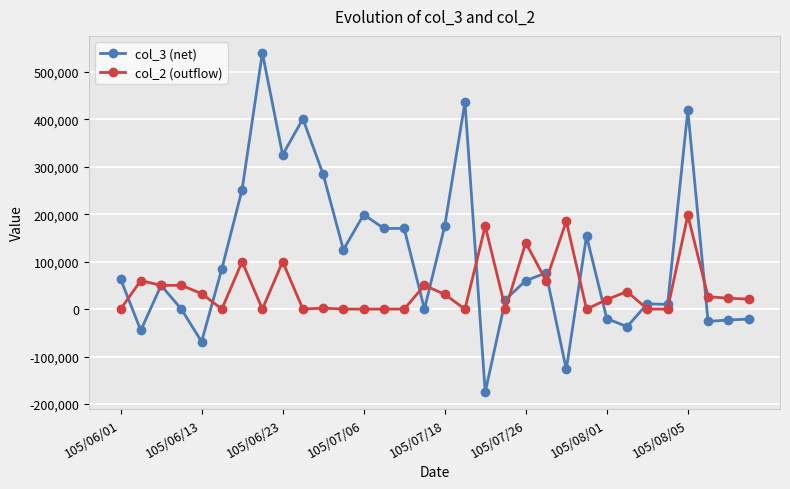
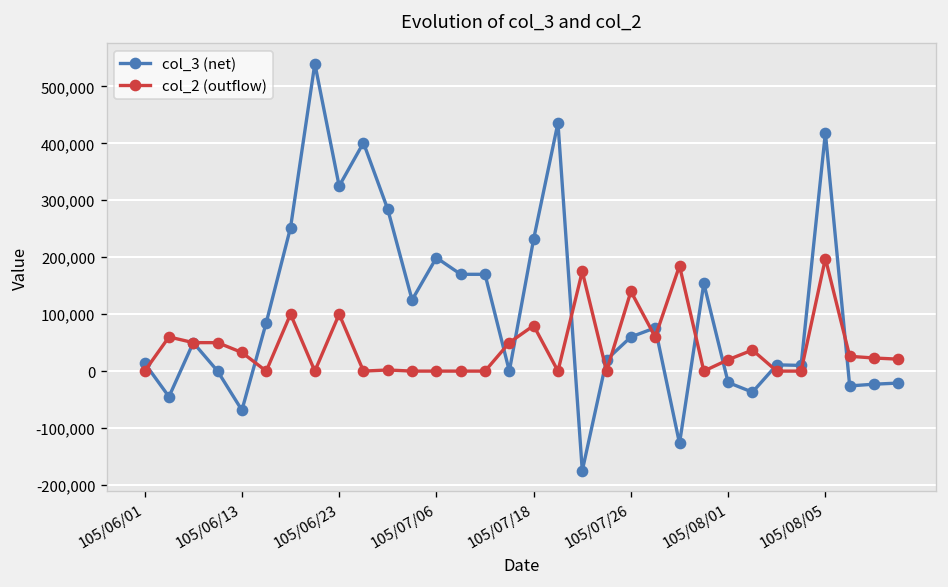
  {
    "col_3 (net)": {
-     "105/06/01": "60,000",
+     "105/06/01": "10,000",
      "105/06/13": "-70,000",
      "105/06/23": "330,000",
      "105/07/06": "200,000",
-     "105/07/18": "180,000",
+     "105/07/18": "230,000",
      "105/07/26": "60,000",
      "105/08/01": "-20,000",
      "105/08/05": "420,000"
    },
    "col_2 (outflow)": {
      "105/06/01": "0",
      "105/06/13": "30,000",
      "105/06/23": "100,000",
      "105/07/06": "0",
-     "105/07/18": "30,000",
+     "105/07/18": "80,000",
      "105/07/26": "140,000",
      "105/08/01": "20,000",
      "105/08/05": "200,000"
    }
  }
